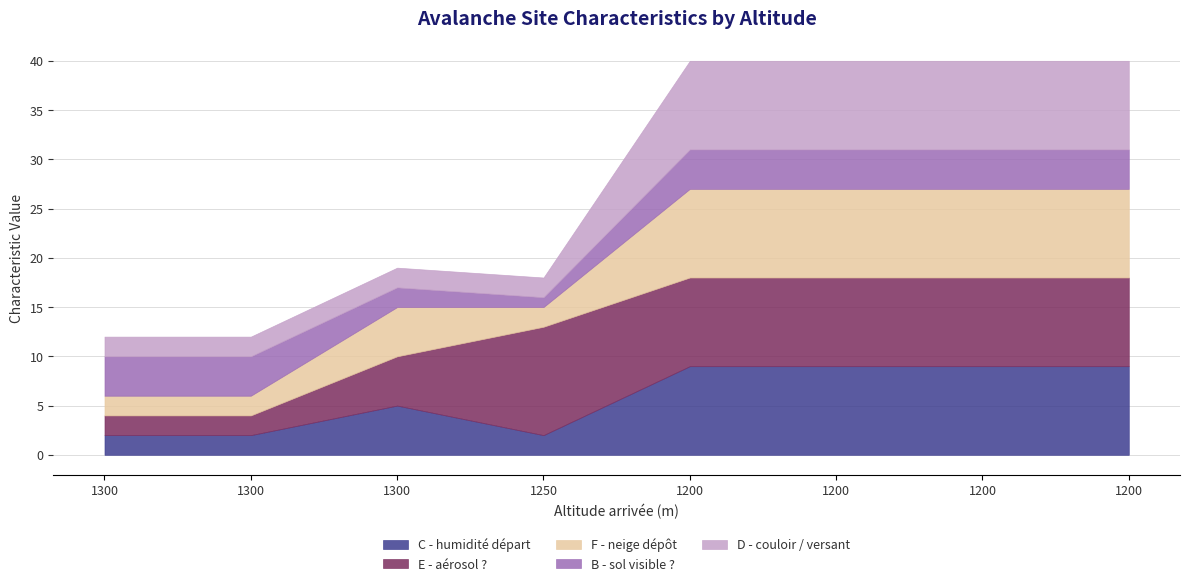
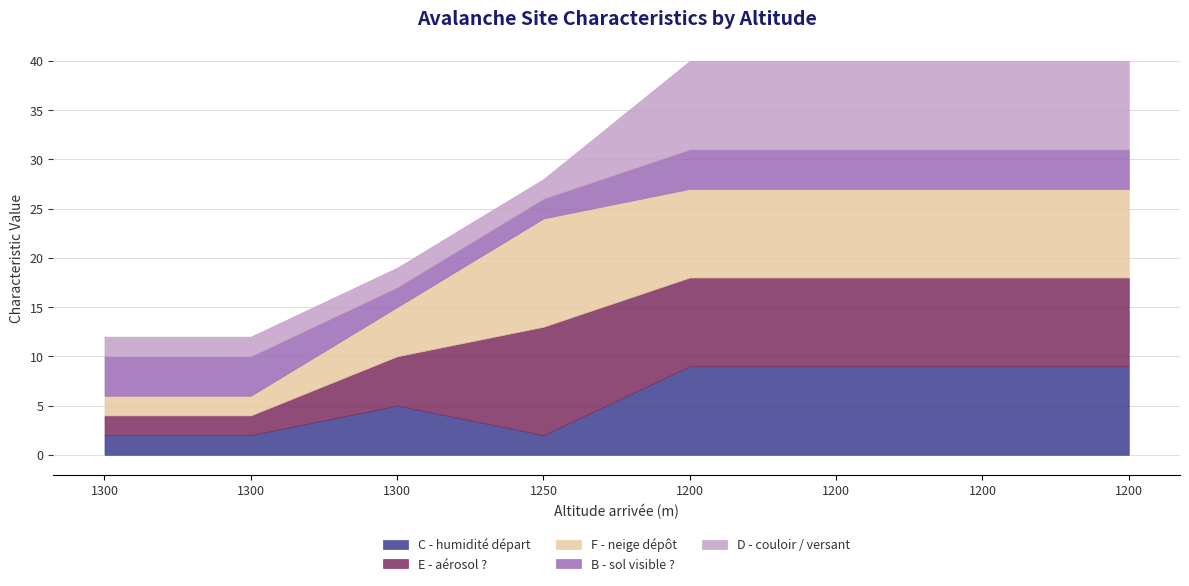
  {
    "C - humidité départ": {
      "1250": 2
    },
    "E - aérosol ?": {
      "1250": 11
    },
    "F - neige dépôt": {
-     "1250": 2
+     "1250": 11
    },
    "B - sol visible ?": {
-     "1250": 1
+     "1250": 2
    },
    "D - couloir / versant": {
      "1250": 2
    }
  }
